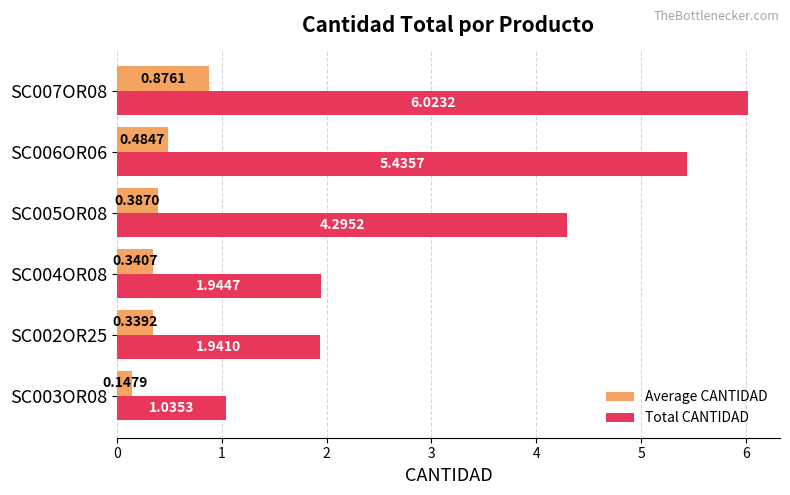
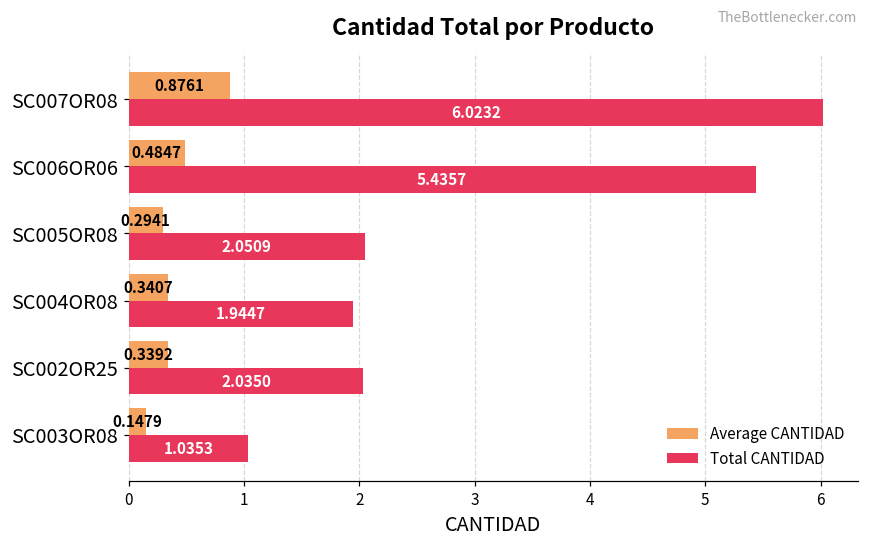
  {
    "Average CANTIDAD": {
      "SC007OR08": 0.8761,
      "SC006OR06": 0.4847,
-     "SC005OR08": 0.3870,
+     "SC005OR08": 0.2941,
      "SC004OR08": 0.3407,
      "SC002OR25": 0.3392,
      "SC003OR08": 0.1479
    },
    "Total CANTIDAD": {
      "SC007OR08": 6.0232,
      "SC006OR06": 5.4357,
-     "SC005OR08": 4.2952,
+     "SC005OR08": 2.0509,
      "SC004OR08": 1.9447,
-     "SC002OR25": 1.9410,
+     "SC002OR25": 2.0350,
      "SC003OR08": 1.0353
    }
  }
